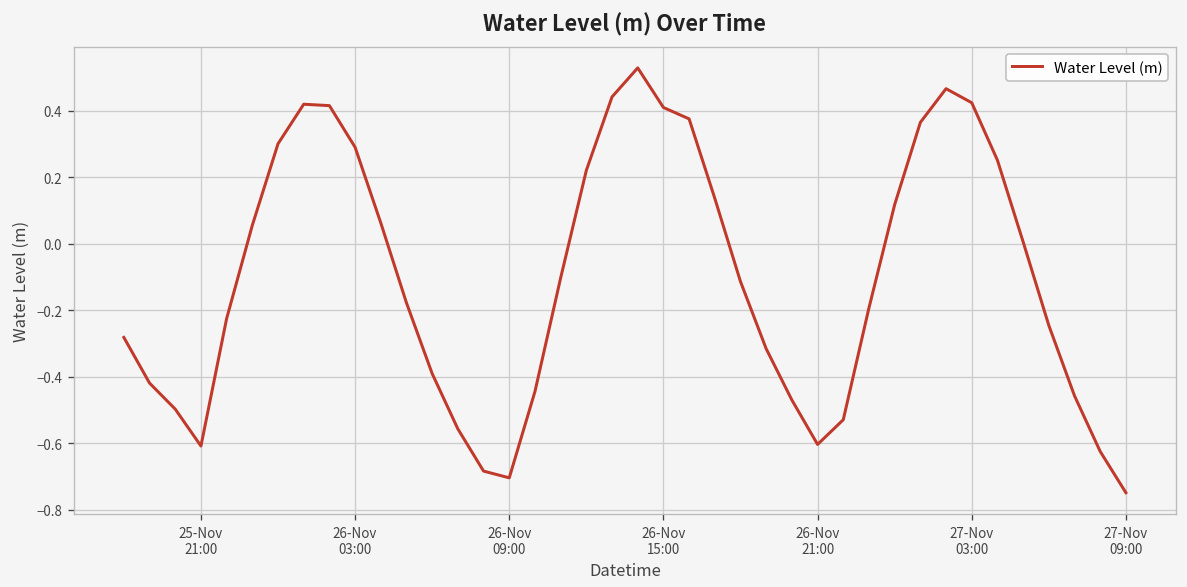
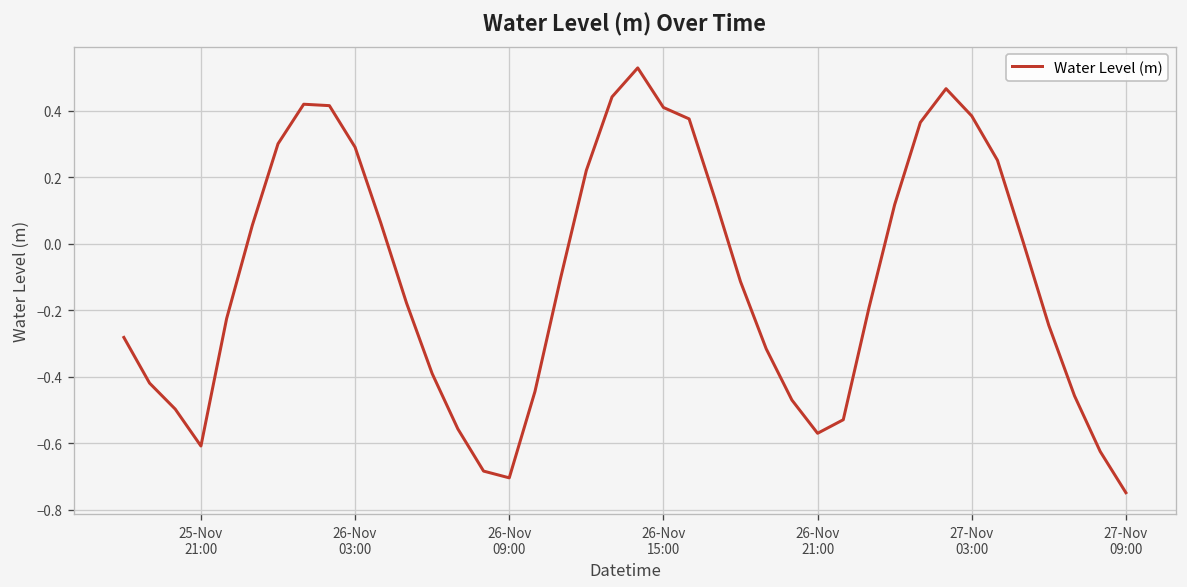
  {
    "25-Nov 21:00": -0.61,
    "26-Nov 03:00": 0.29,
    "26-Nov 09:00": -0.70,
    "26-Nov 15:00": 0.41,
-   "26-Nov 21:00": -0.60,
-   "27-Nov 03:00": 0.42,
+   "26-Nov 21:00": -0.57,
+   "27-Nov 03:00": 0.38,
    "27-Nov 09:00": -0.75
  }
